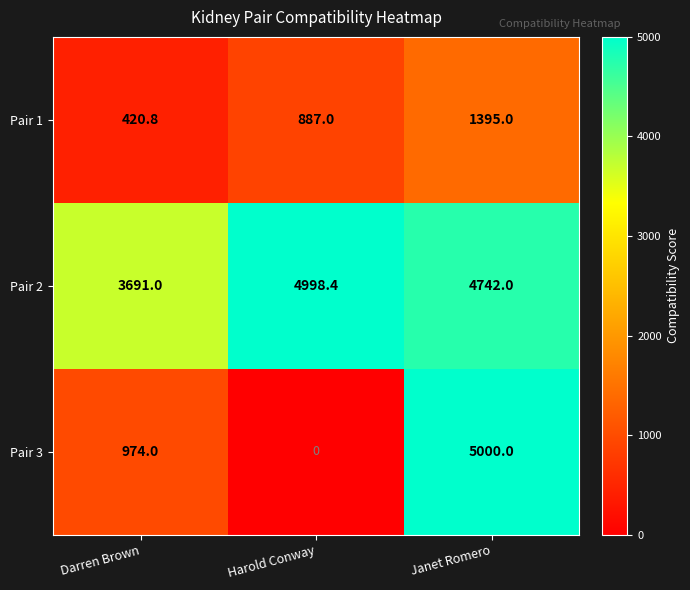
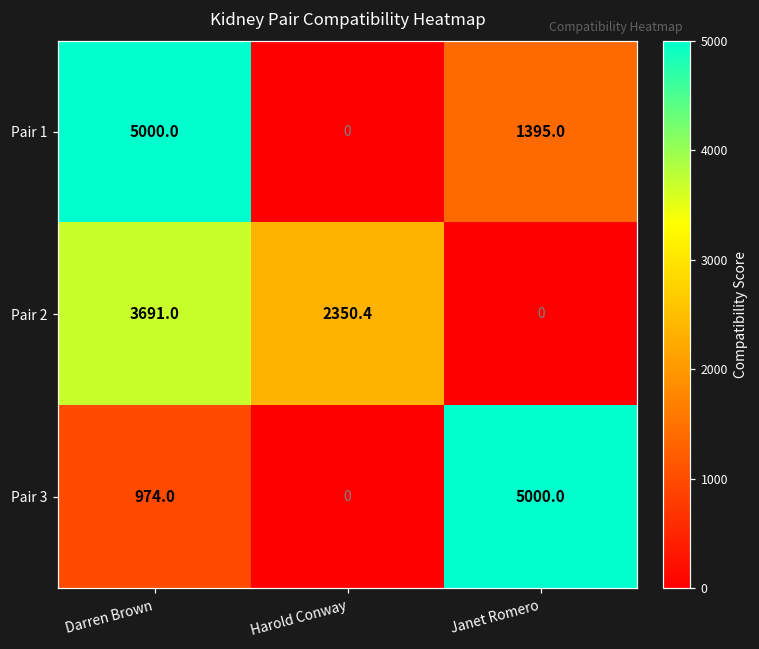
  {
    "Pair 1": {
-     "Darren Brown": 420.8,
-     "Harold Conway": 887.0,
+     "Darren Brown": 5000.0,
+     "Harold Conway": 0,
      "Janet Romero": 1395.0
    },
    "Pair 2": {
      "Darren Brown": 3691.0,
-     "Harold Conway": 4998.4,
-     "Janet Romero": 4742.0
+     "Harold Conway": 2350.4,
+     "Janet Romero": 0
    },
    "Pair 3": {
      "Darren Brown": 974.0,
      "Harold Conway": 0,
      "Janet Romero": 5000.0
    }
  }
